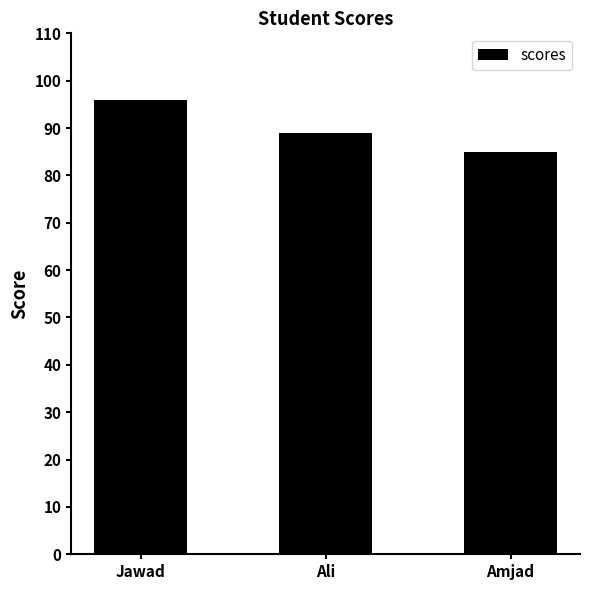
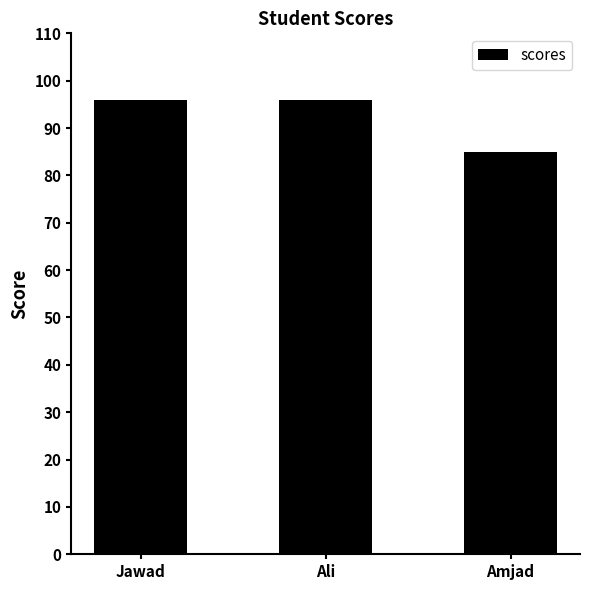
  {
    "Jawad": 96,
-   "Ali": 89,
+   "Ali": 96,
    "Amjad": 85
  }
